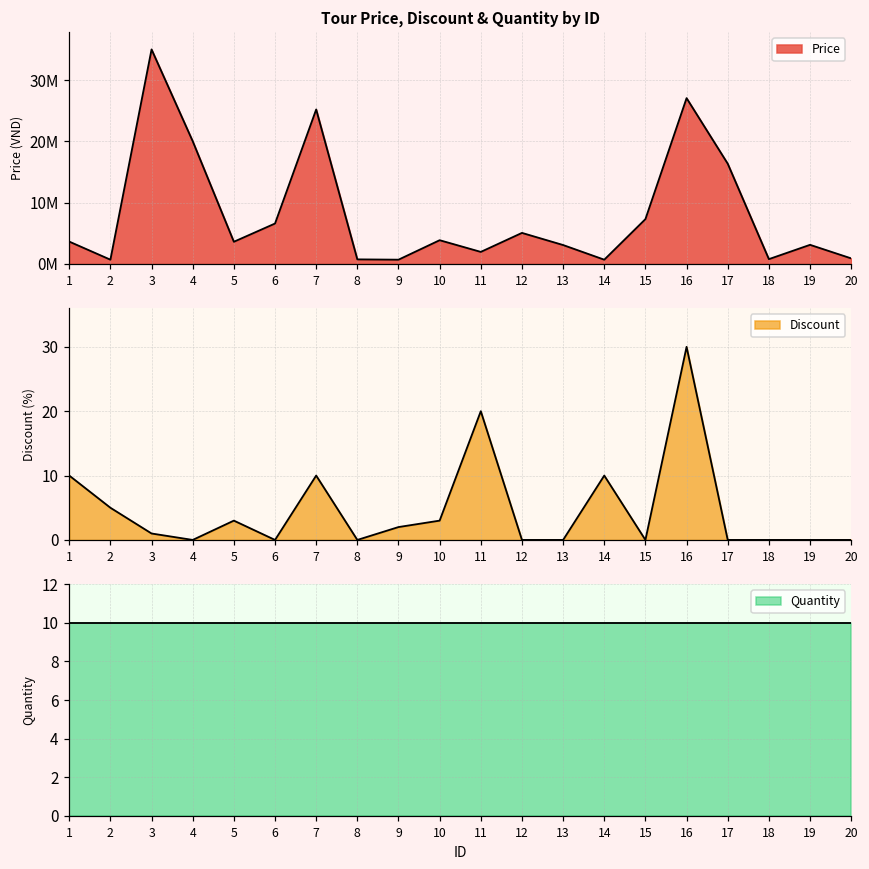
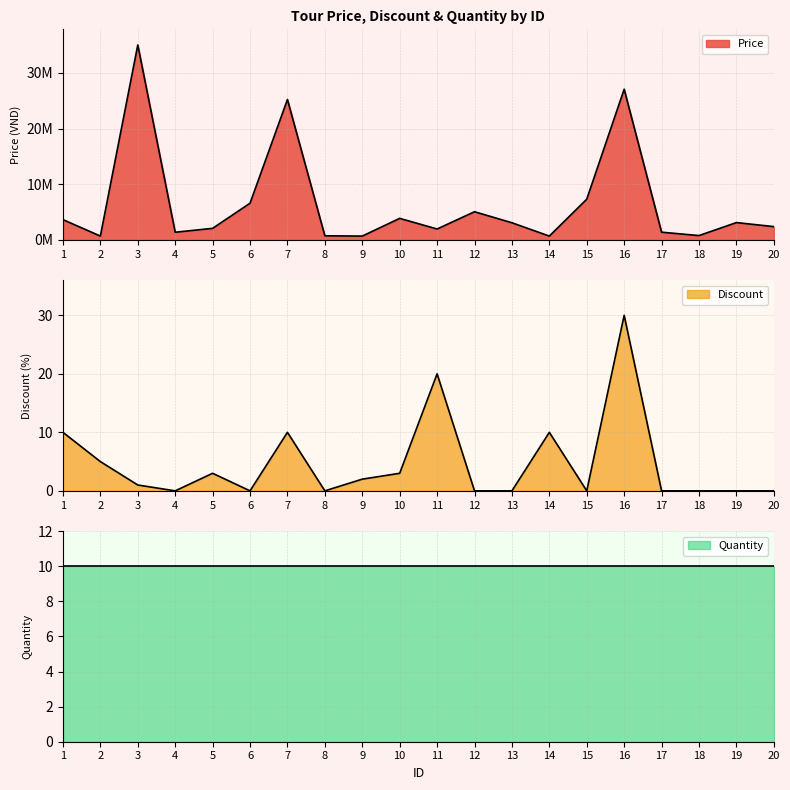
  {
    "Tour Price, Discount & Quantity by ID": {
      "1": 4000000,
      "2": 1000000,
      "3": 35000000,
-     "4": 20000000,
-     "5": 4000000,
+     "4": 1000000,
+     "5": 2000000,
      "6": 7000000,
      "7": 25000000,
      "8": 1000000,
      "9": 1000000,
      "10": 4000000,
      "11": 2000000,
      "12": 5000000,
      "13": 3000000,
      "14": 1000000,
      "15": 7000000,
      "16": 27000000,
-     "17": 16000000,
+     "17": 1000000,
      "18": 1000000,
      "19": 3000000,
-     "20": 1000000
+     "20": 2000000
    }
  }
